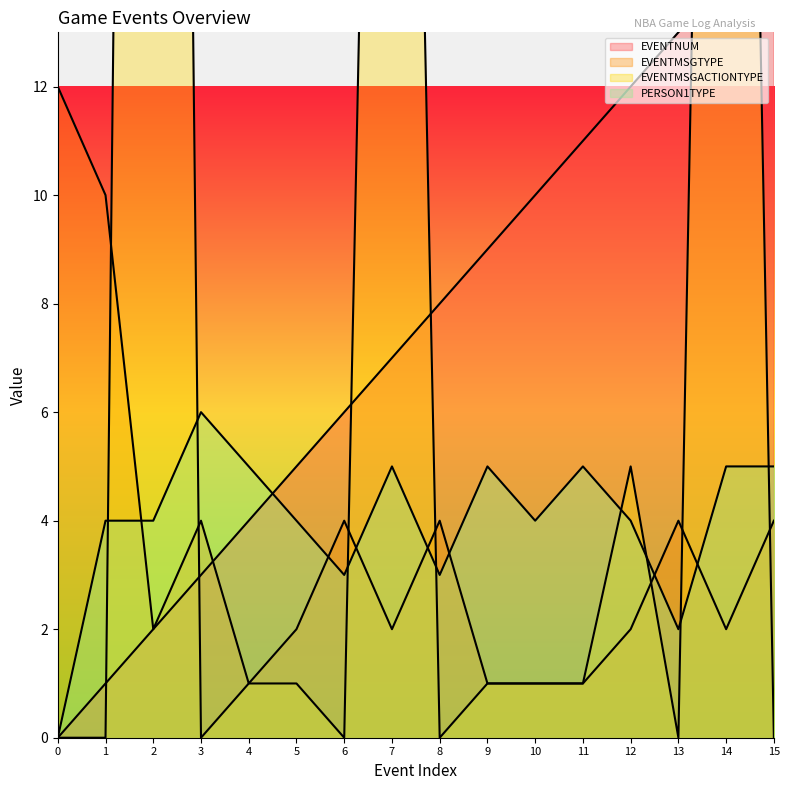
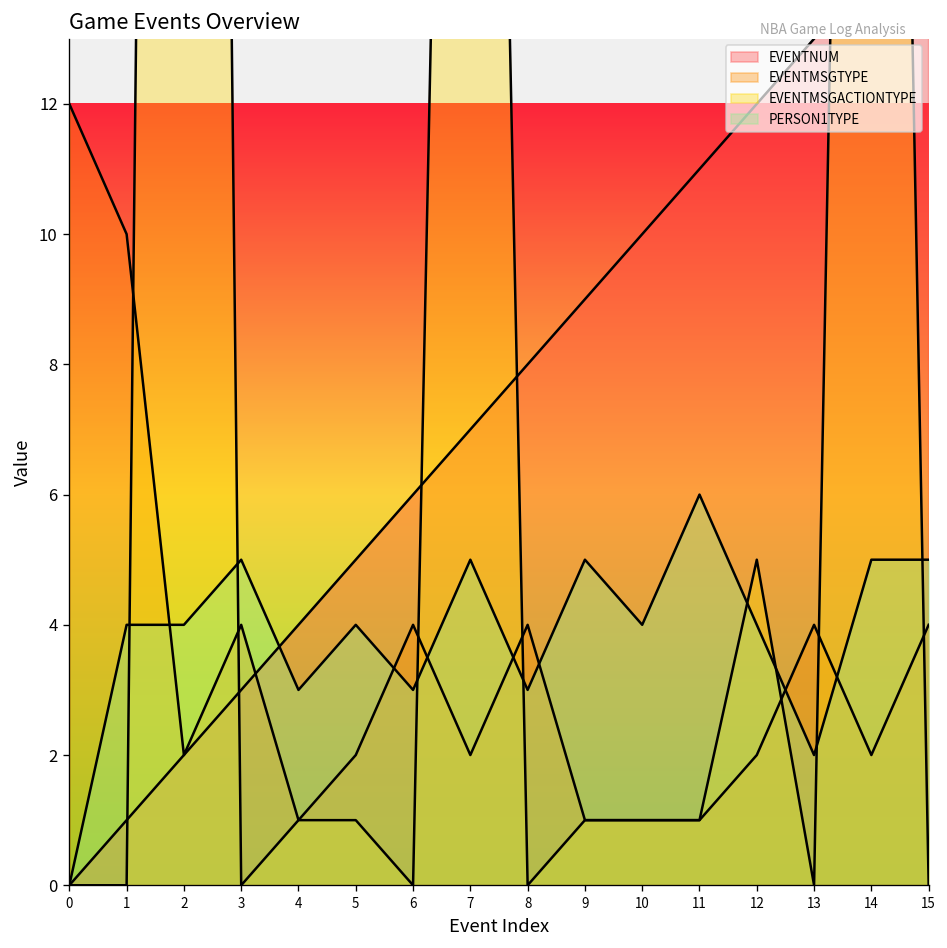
  {
    "PERSON1TYPE": {
      "1": 4,
      "2": 4,
-     "3": 6,
-     "4": 5,
+     "3": 5,
+     "4": 3,
      "5": 4,
      "6": 3,
      "7": 5,
      "8": 3,
      "9": 5,
      "10": 4,
-     "11": 5,
+     "11": 6,
      "12": 4,
      "13": 2,
      "14": 5,
      "15": 5
    }
  }
